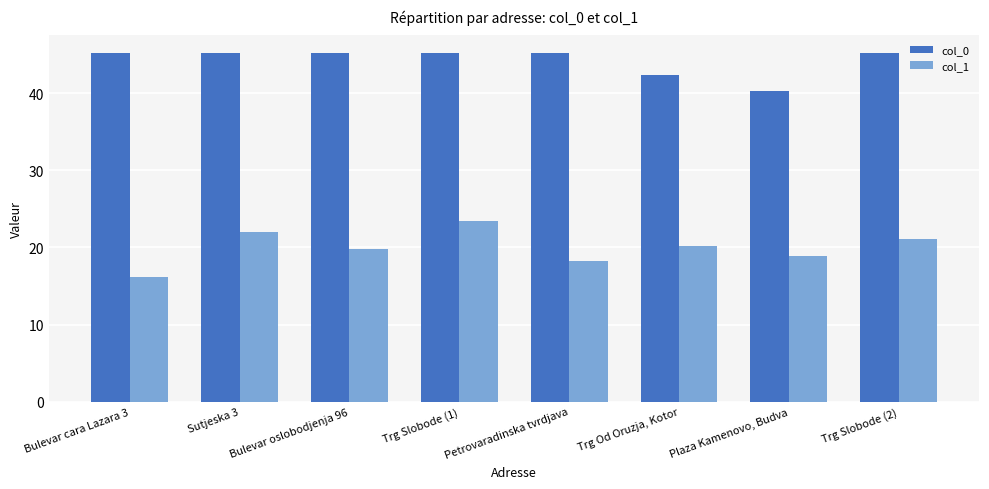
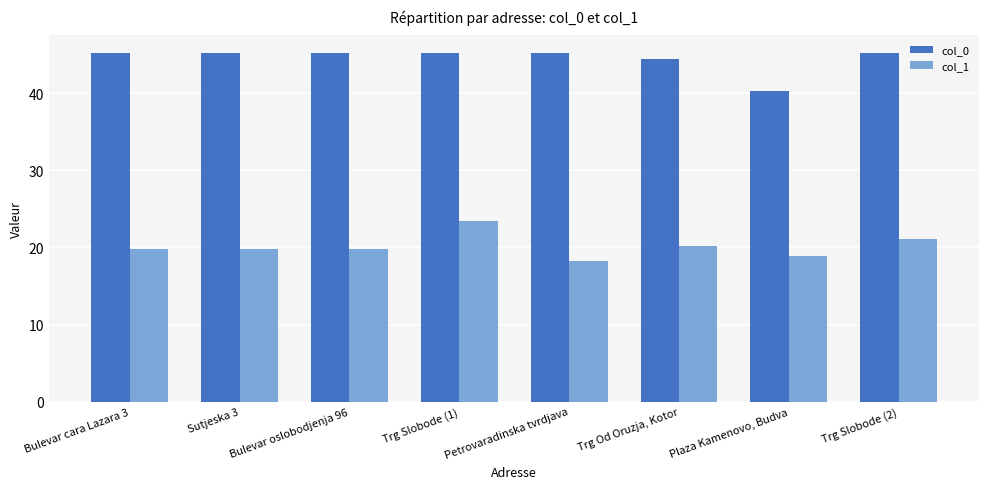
  {
    "col_0": {
      "Bulevar cara Lazara 3": 45,
      "Sutjeska 3": 45,
      "Bulevar oslobodjenja 96": 45,
      "Trg Slobode (1)": 45,
      "Petrovaradinska tvrdjava": 45,
-     "Trg Od Oruzja, Kotor": 42,
+     "Trg Od Oruzja, Kotor": 44,
      "Plaza Kamenovo, Budva": 40,
      "Trg Slobode (2)": 45
    },
    "col_1": {
-     "Bulevar cara Lazara 3": 16,
-     "Sutjeska 3": 22,
+     "Bulevar cara Lazara 3": 20,
+     "Sutjeska 3": 20,
      "Bulevar oslobodjenja 96": 20,
      "Trg Slobode (1)": 23,
      "Petrovaradinska tvrdjava": 18,
      "Trg Od Oruzja, Kotor": 20,
      "Plaza Kamenovo, Budva": 19,
      "Trg Slobode (2)": 21
    }
  }
